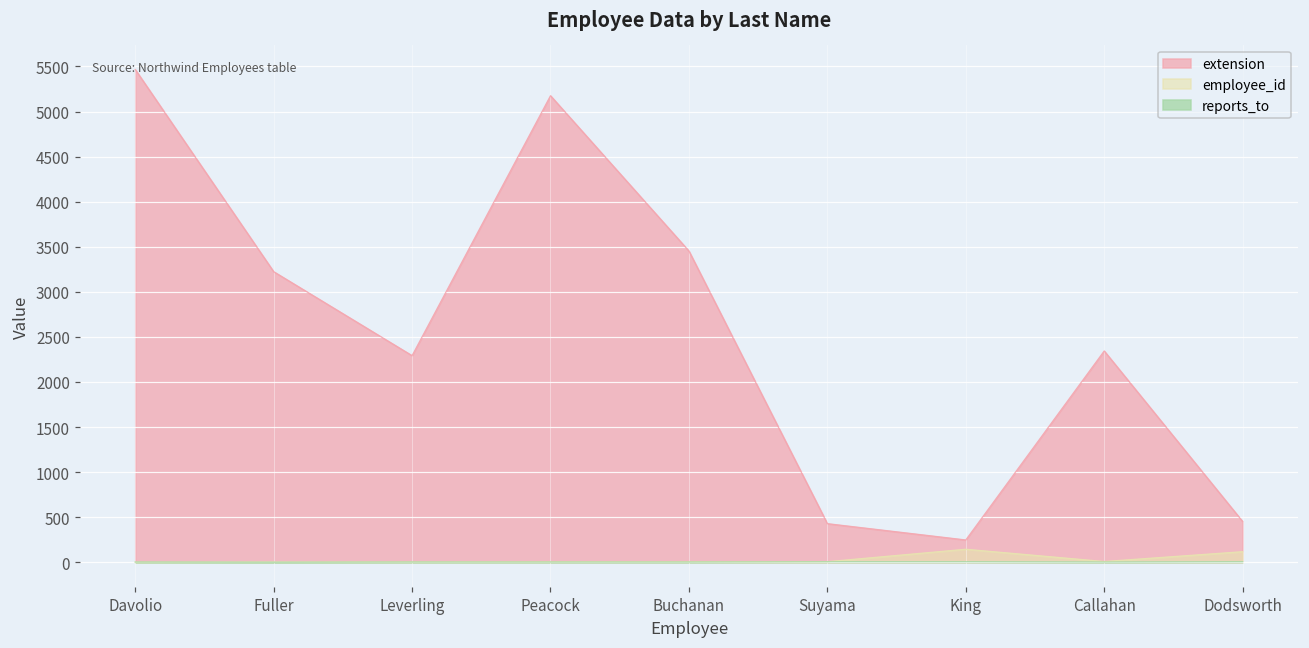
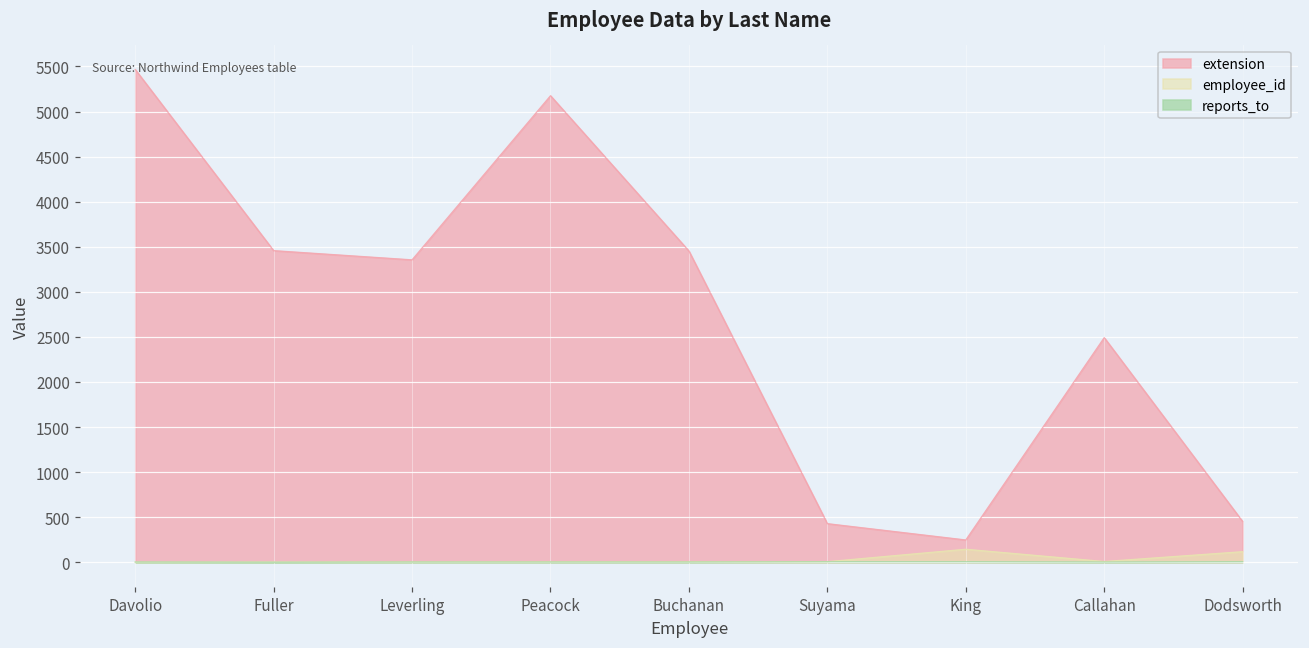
  {
    "extension": {
      "Davolio": 5500,
-     "Fuller": 3200,
-     "Leverling": 2300,
+     "Fuller": 3500,
+     "Leverling": 3400,
      "Peacock": 5200,
      "Buchanan": 3500,
      "Suyama": 400,
      "King": 200,
-     "Callahan": 2300,
+     "Callahan": 2500,
      "Dodsworth": 500
    },
    "employee_id": {
      "King": 100,
      "Dodsworth": 100
    },
    "reports_to": {
      "King": 0,
      "Dodsworth": 0
    }
  }
